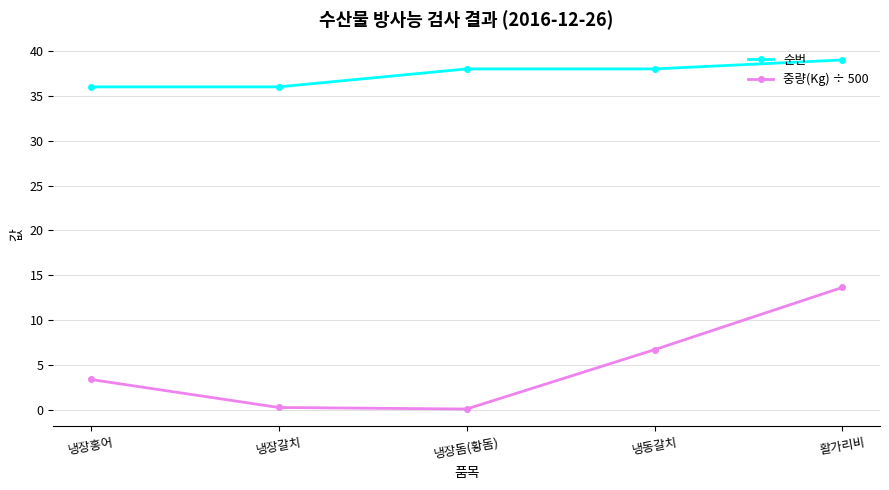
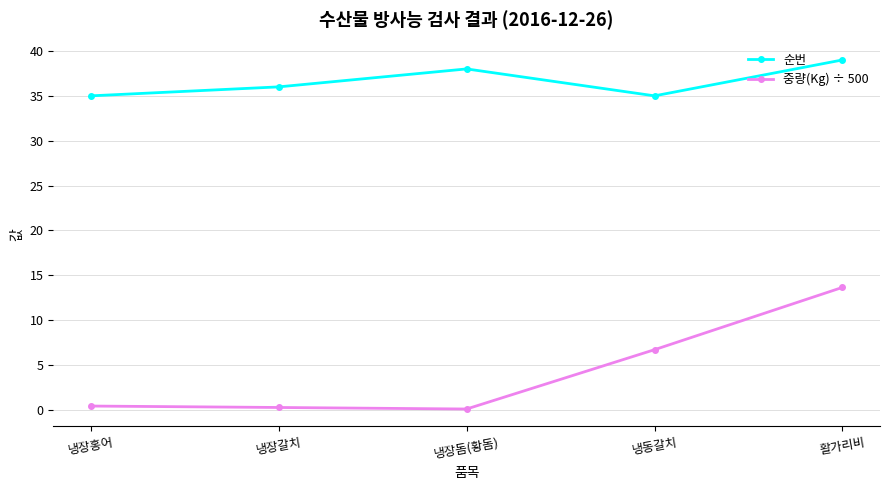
  {
    "순번": {
-     "냉장홍어": 36,
+     "냉장홍어": 35,
      "냉장갈치": 36,
      "냉장돔(황돔)": 38,
-     "냉동갈치": 38,
+     "냉동갈치": 35,
      "활가리비": 39
    },
    "중량(Kg) ÷ 500": {
-     "냉장홍어": 3,
+     "냉장홍어": 0,
      "냉장갈치": 0,
      "냉장돔(황돔)": 0,
      "냉동갈치": 7,
      "활가리비": 14
    }
  }
